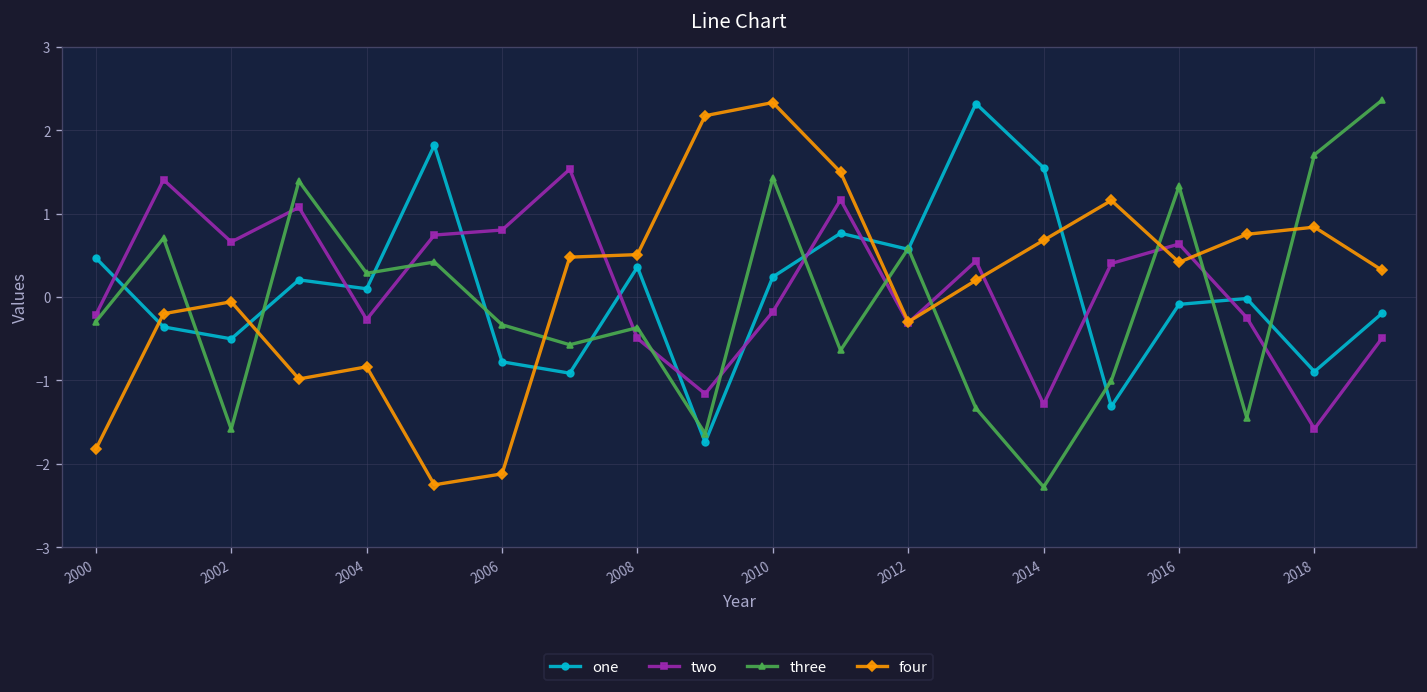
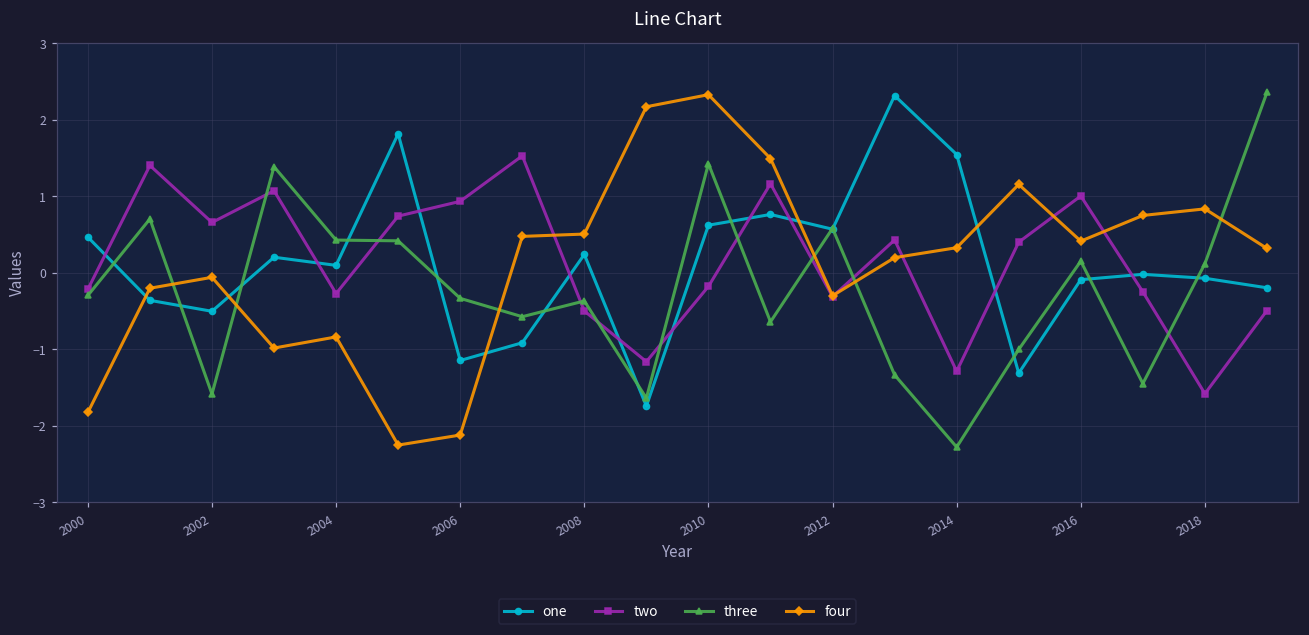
  {
    "one": {
      "2000": 0.5,
      "2002": -0.5,
      "2004": 0.1,
-     "2006": -0.8,
-     "2008": 0.4,
-     "2010": 0.2,
+     "2006": -1.1,
+     "2008": 0.2,
+     "2010": 0.6,
      "2014": 1.5,
      "2016": -0.1,
-     "2018": -0.9
+     "2018": -0.1
    },
    "two": {
      "2000": -0.2,
      "2002": 0.7,
      "2004": -0.3,
-     "2006": 0.8,
+     "2006": 0.9,
      "2008": -0.5,
      "2010": -0.2,
      "2014": -1.3,
-     "2016": 0.6,
+     "2016": 1.0,
      "2018": -1.6
    },
    "three": {
      "2000": -0.3,
      "2002": -1.6,
-     "2004": 0.3,
+     "2004": 0.4,
      "2006": -0.3,
      "2008": -0.4,
      "2010": 1.4,
      "2014": -2.3,
-     "2016": 1.3,
-     "2018": 1.7
+     "2016": 0.2,
+     "2018": 0.1
    },
    "four": {
      "2000": -1.8,
      "2002": -0.1,
      "2004": -0.8,
      "2006": -2.1,
      "2008": 0.5,
      "2010": 2.3,
-     "2014": 0.7,
+     "2014": 0.3,
      "2016": 0.4,
      "2018": 0.8
    }
  }
